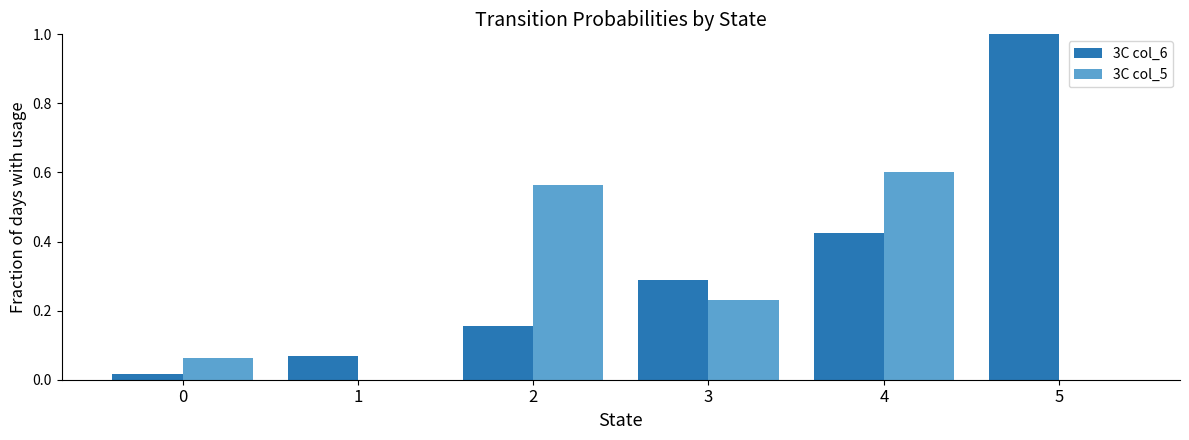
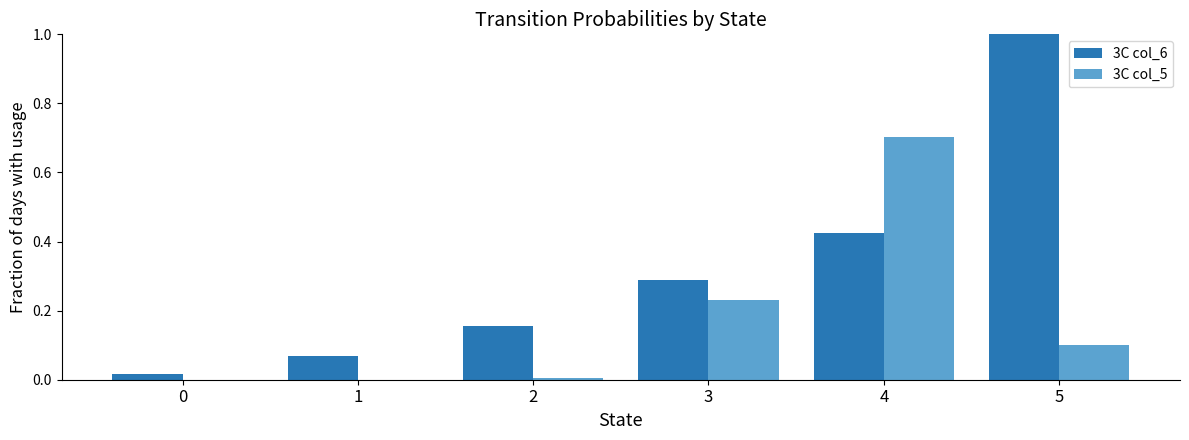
  {
    "3C col_6": {
      "0": 0.02,
      "1": 0.07,
      "2": 0.16,
      "3": 0.29,
      "4": 0.43,
      "5": 1.00
    },
    "3C col_5": {
-     "0": 0.06,
-     "2": 0.56,
+     "0": 0.00,
+     "2": 0.01,
      "3": 0.23,
-     "4": 0.60,
-     "5": 0.0
+     "4": 0.70,
+     "5": 0.1
    }
  }
